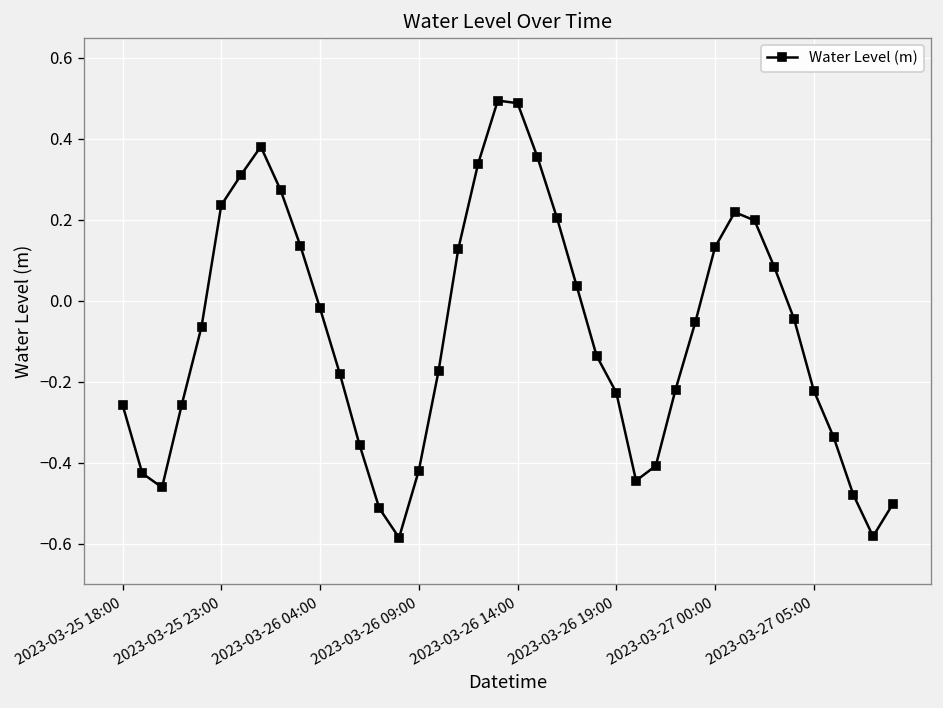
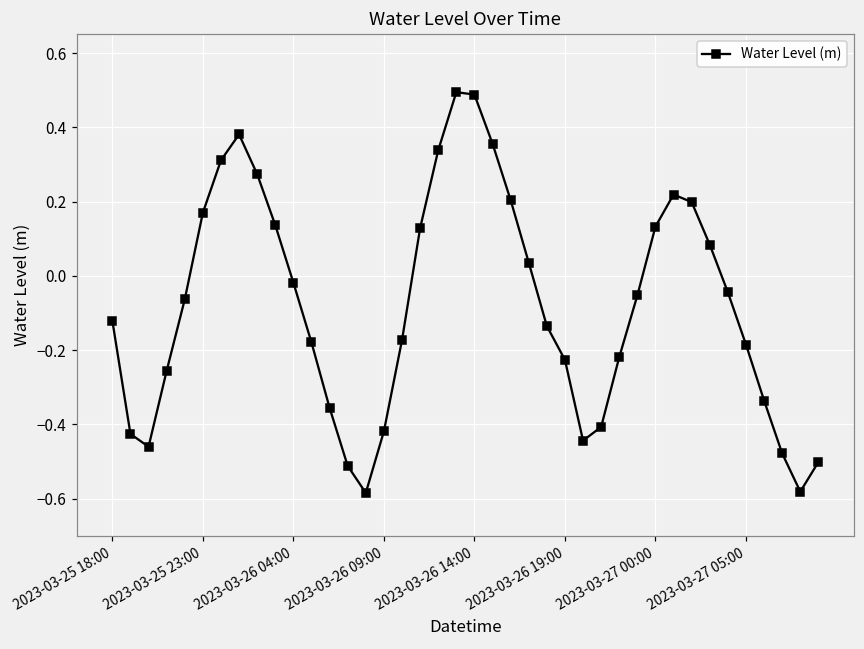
  {
-   "2023-03-25 18:00": -0.26,
-   "2023-03-25 23:00": 0.24,
+   "2023-03-25 18:00": -0.12,
+   "2023-03-25 23:00": 0.17,
    "2023-03-26 04:00": -0.02,
    "2023-03-26 09:00": -0.42,
    "2023-03-26 14:00": 0.49,
    "2023-03-26 19:00": -0.23,
    "2023-03-27 00:00": 0.13,
-   "2023-03-27 05:00": -0.22
+   "2023-03-27 05:00": -0.19
  }
